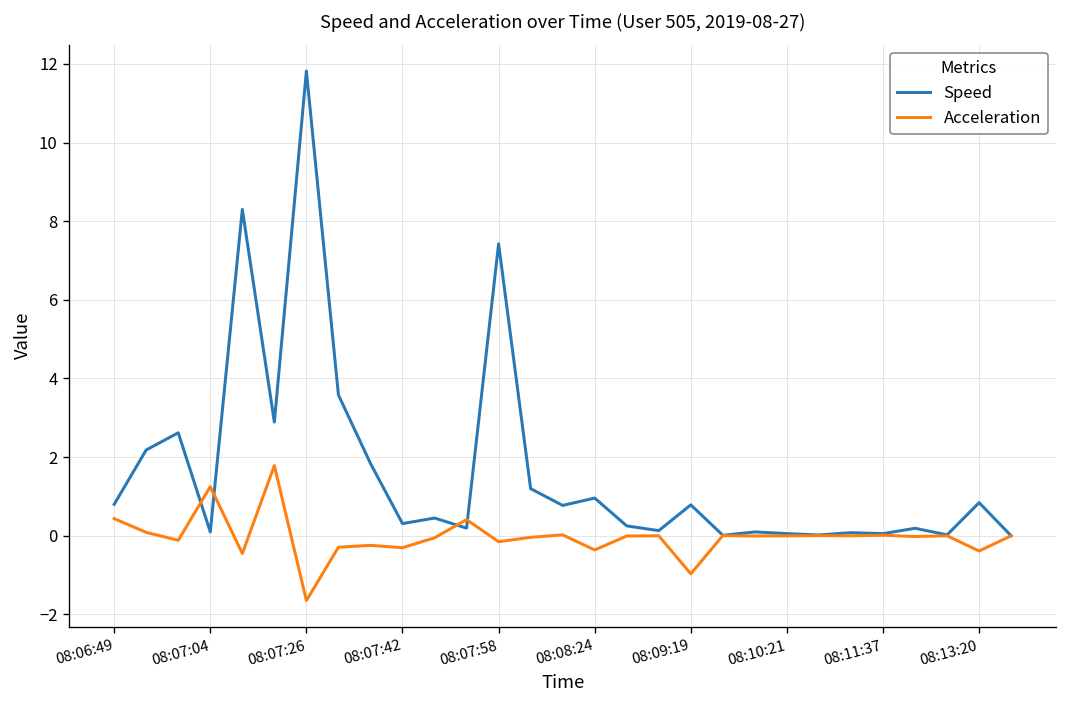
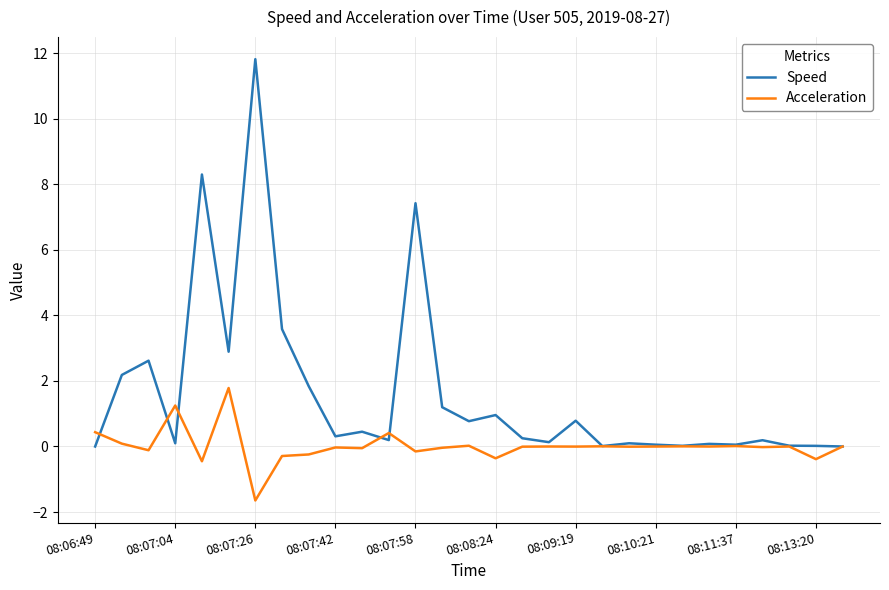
  {
    "Speed": {
-     "08:06:49": 0.8,
+     "08:06:49": 0.0,
      "08:07:04": 0.1,
      "08:07:26": 11.8,
      "08:07:42": 0.3,
      "08:07:58": 7.4,
      "08:08:24": 1.0,
      "08:09:19": 0.8,
-     "08:13:20": 0.8
+     "08:13:20": 0.0
    },
    "Acceleration": {
      "08:06:49": 0.4,
      "08:07:04": 1.3,
      "08:07:26": -1.6,
-     "08:07:42": -0.3,
+     "08:07:42": 0.0,
      "08:07:58": -0.2,
      "08:08:24": -0.4,
-     "08:09:19": -1.0,
+     "08:09:19": 0.0,
      "08:13:20": -0.4
    }
  }
